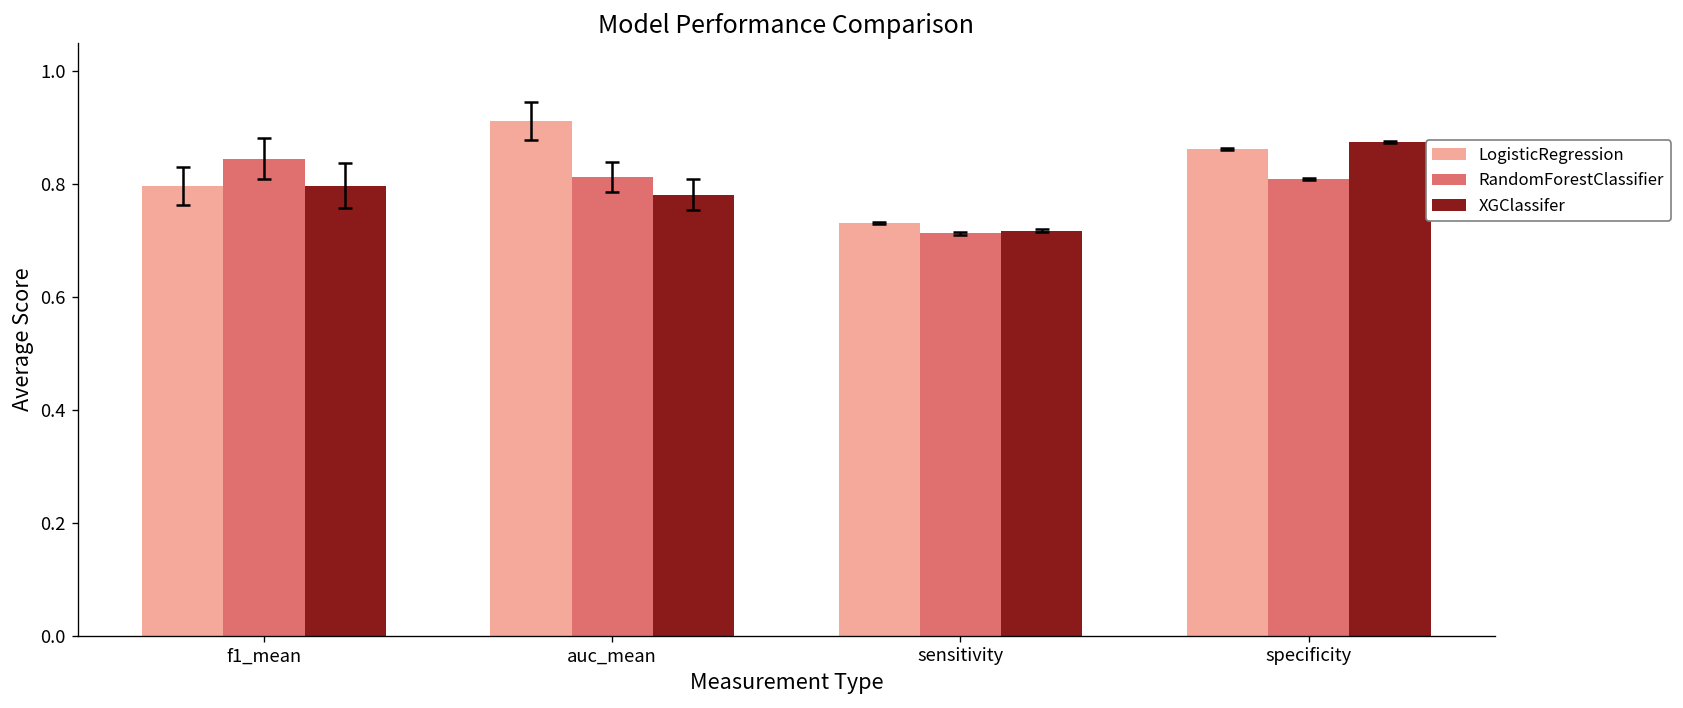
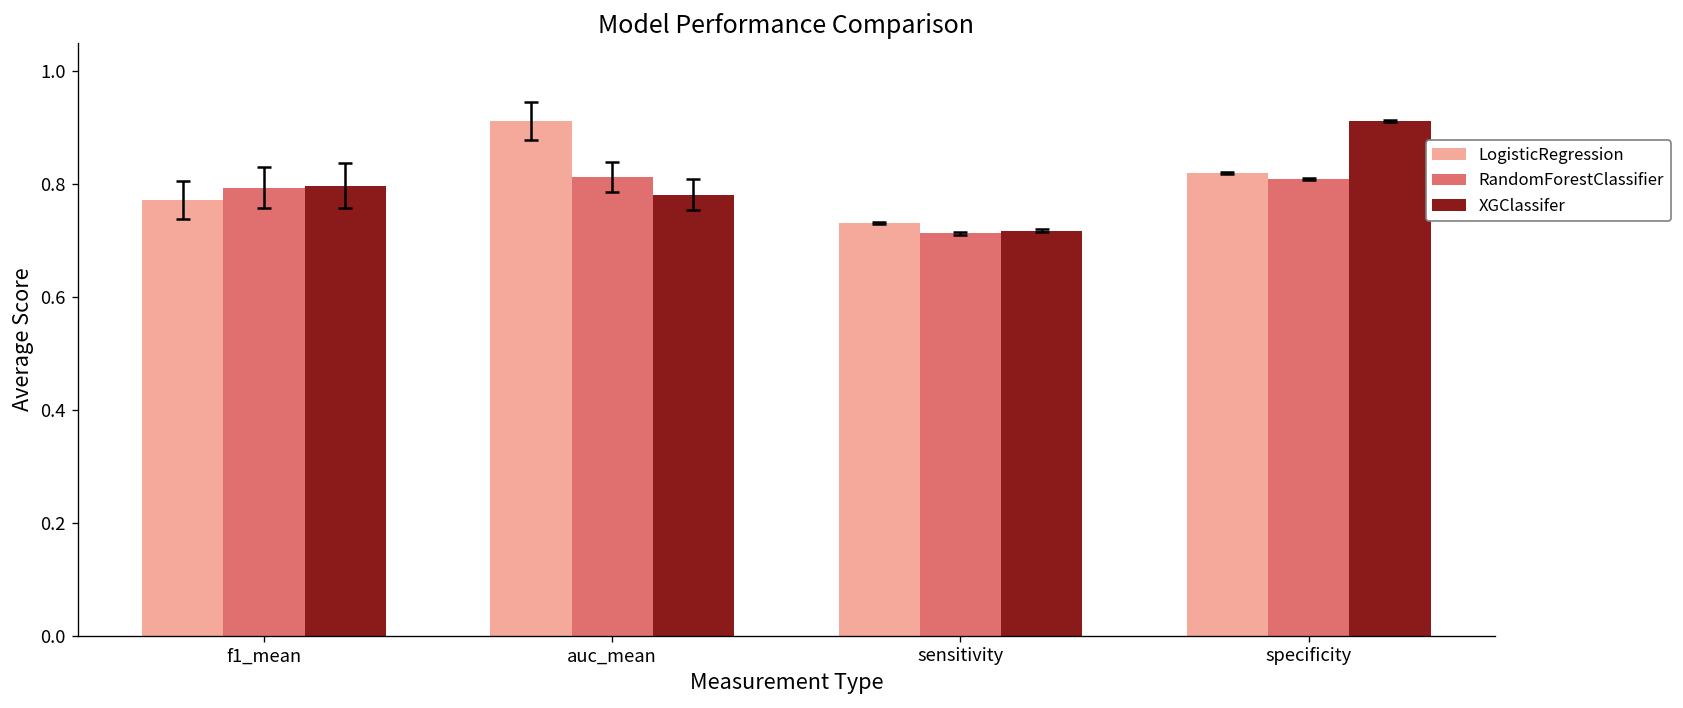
  {
    "LogisticRegression": {
-     "f1_mean": 0.80,
+     "f1_mean": 0.77,
      "auc_mean": 0.91,
      "sensitivity": 0.73,
-     "specificity": 0.86
+     "specificity": 0.82
    },
    "RandomForestClassifier": {
-     "f1_mean": 0.85,
+     "f1_mean": 0.79,
      "auc_mean": 0.81,
      "sensitivity": 0.71,
      "specificity": 0.81
    },
    "XGClassifer": {
      "f1_mean": 0.80,
      "auc_mean": 0.78,
      "sensitivity": 0.72,
-     "specificity": 0.87
+     "specificity": 0.91
    }
  }
